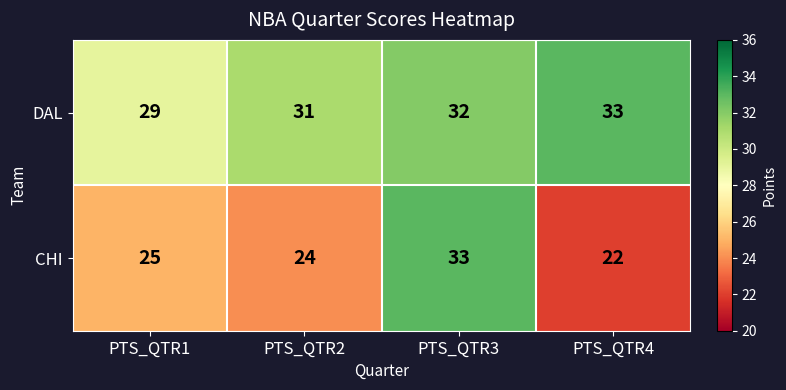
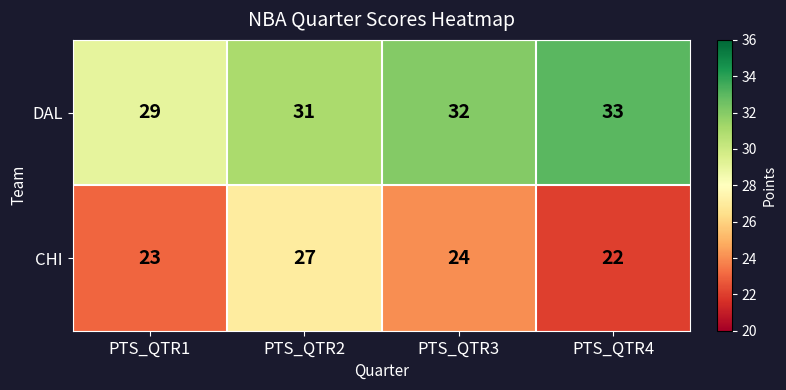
  {
    "DAL": {
      "PTS_QTR1": 29,
      "PTS_QTR2": 31,
      "PTS_QTR3": 32,
      "PTS_QTR4": 33
    },
    "CHI": {
-     "PTS_QTR1": 25,
-     "PTS_QTR2": 24,
-     "PTS_QTR3": 33,
+     "PTS_QTR1": 23,
+     "PTS_QTR2": 27,
+     "PTS_QTR3": 24,
      "PTS_QTR4": 22
    }
  }
